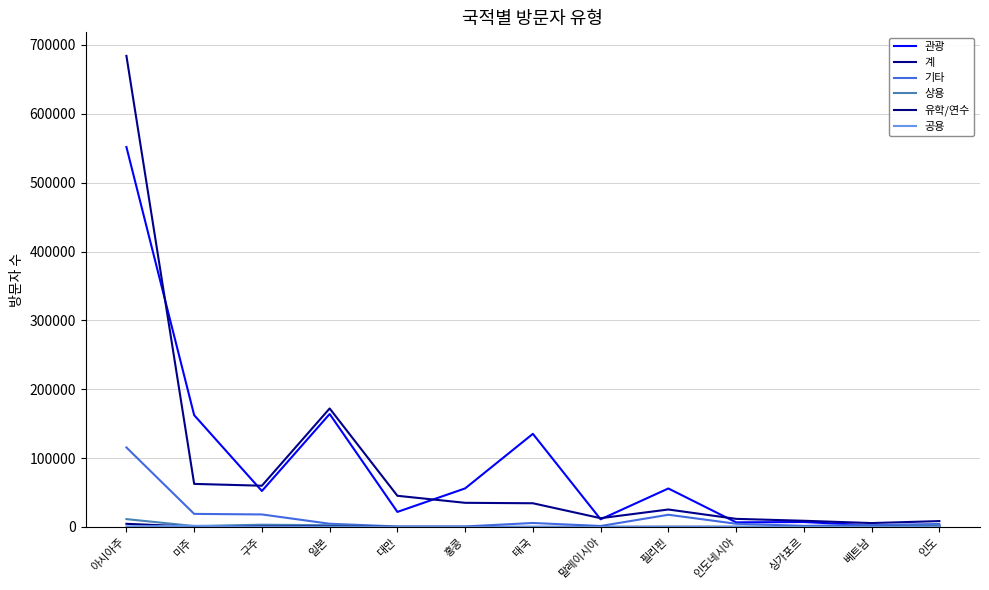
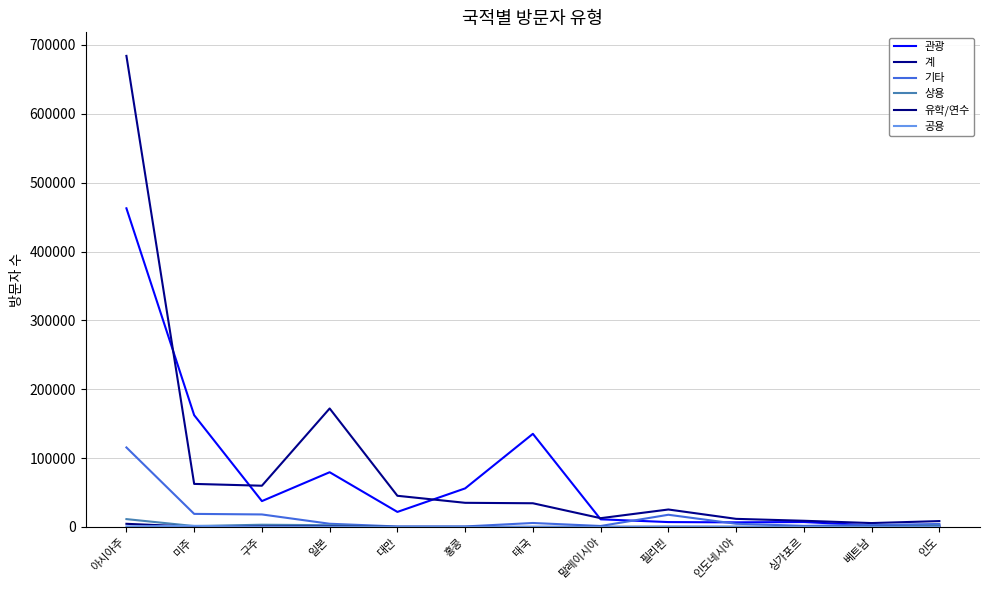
  {
    "관광": {
-     "아시아주": 550000,
+     "아시아주": 460000,
      "미주": 160000,
-     "구주": 50000,
-     "일본": 160000,
+     "구주": 40000,
+     "일본": 80000,
      "대만": 20000,
      "홍콩": 60000,
      "태국": 140000,
-     "필리핀": 60000
+     "필리핀": 10000
    }
  }
